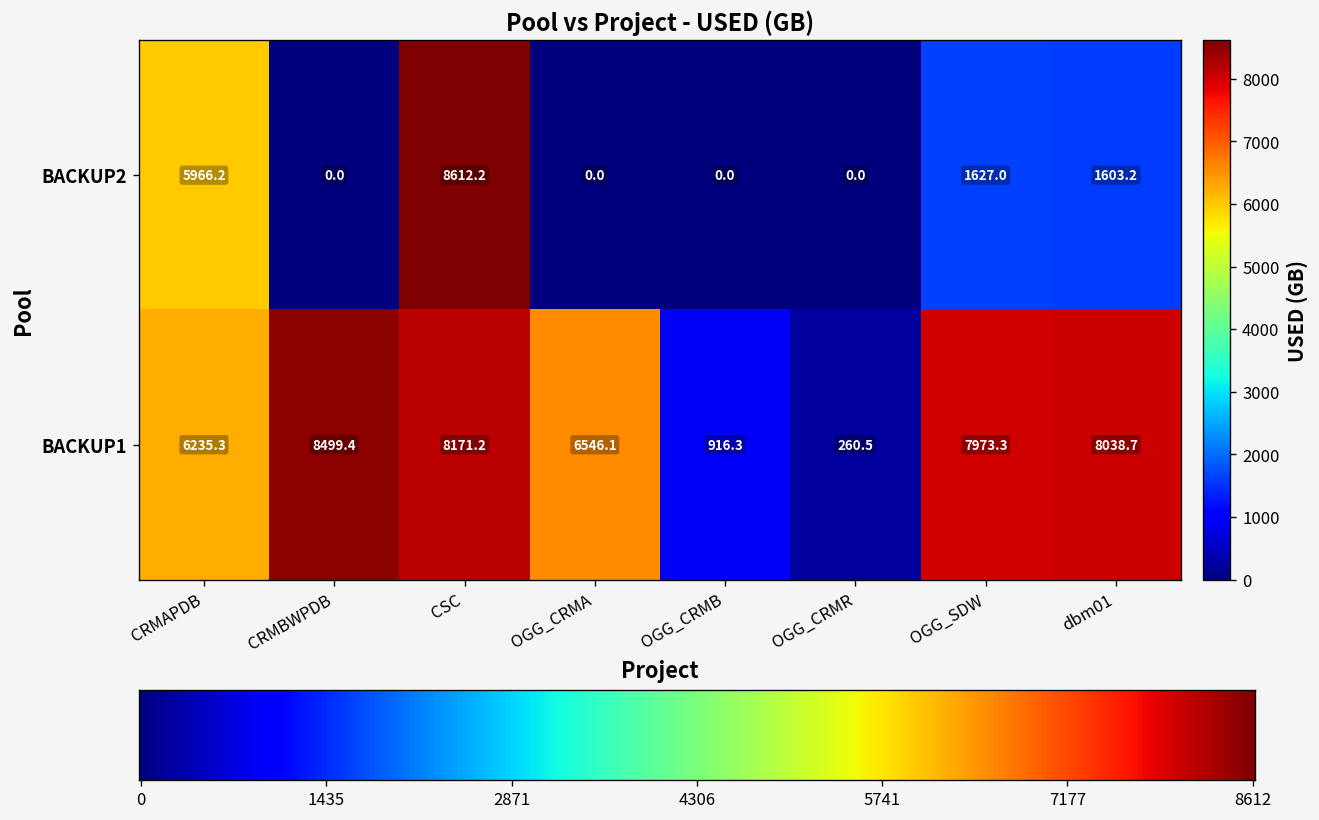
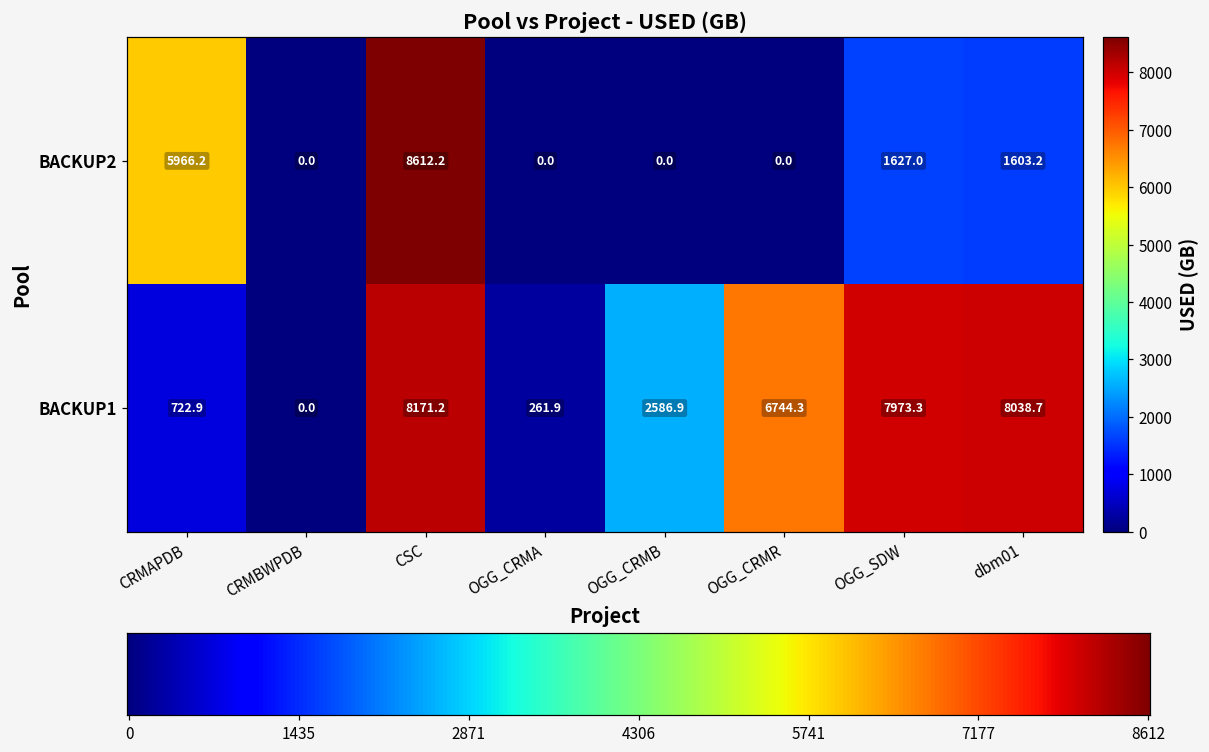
  {
    "BACKUP1": {
-     "CRMAPDB": 6235.3,
-     "CRMBWPDB": 8499.4,
-     "OGG_CRMA": 6546.1,
-     "OGG_CRMB": 916.3,
-     "OGG_CRMR": 260.5
+     "CRMAPDB": 722.9,
+     "CRMBWPDB": 0.0,
+     "OGG_CRMA": 261.9,
+     "OGG_CRMB": 2586.9,
+     "OGG_CRMR": 6744.3
    }
  }
